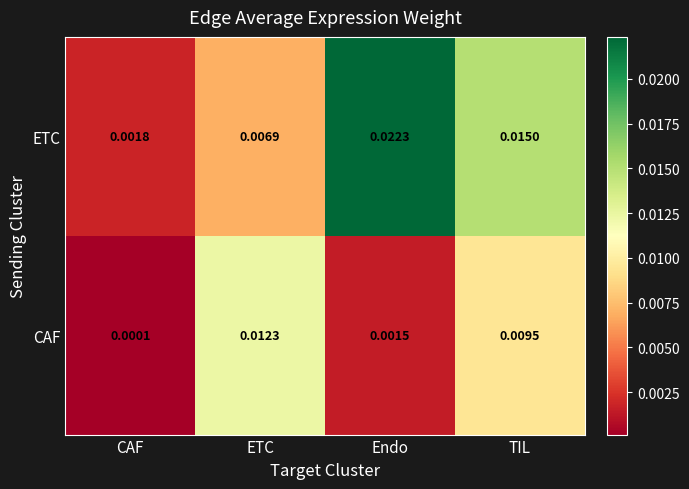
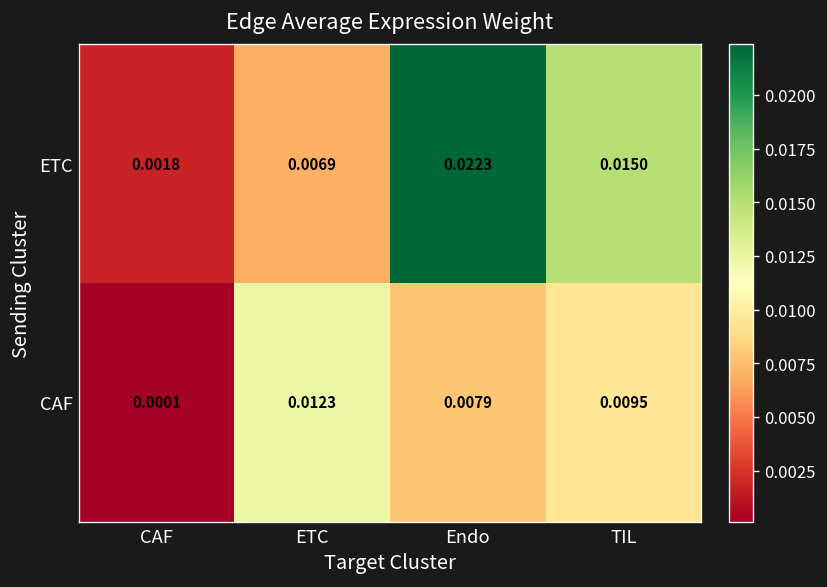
  {
    "ETC": {
      "CAF": 0.0018,
      "ETC": 0.0069,
      "Endo": 0.0223,
      "TIL": 0.0150
    },
    "CAF": {
      "CAF": 0.0001,
      "ETC": 0.0123,
-     "Endo": 0.0015,
+     "Endo": 0.0079,
      "TIL": 0.0095
    }
  }
